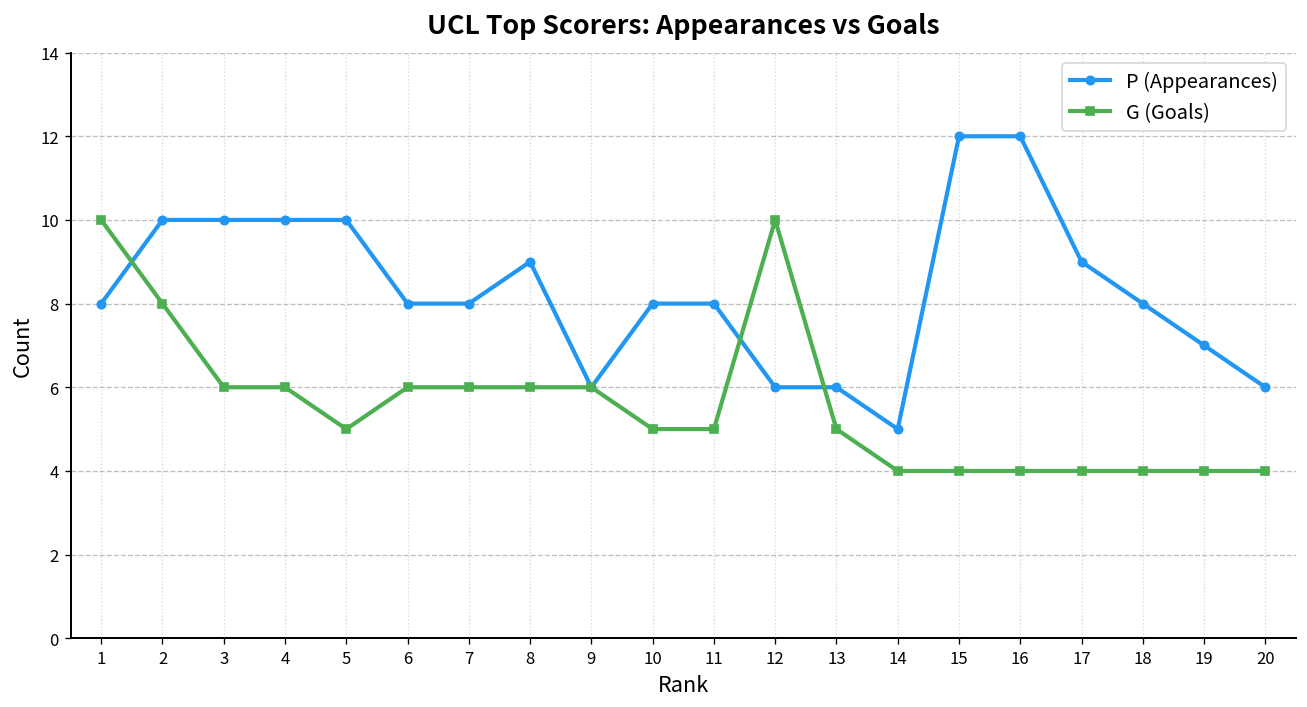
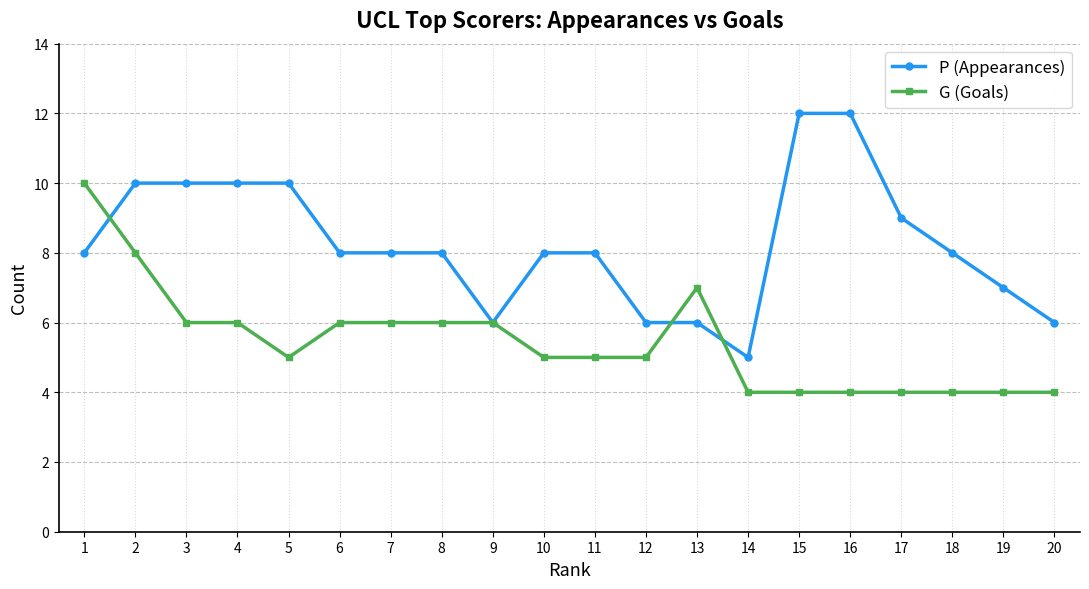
  {
    "P (Appearances)": {
      "1": 8,
      "2": 10,
      "3": 10,
      "4": 10,
      "5": 10,
      "6": 8,
      "7": 8,
-     "8": 9,
+     "8": 8,
      "10": 8,
      "11": 8,
      "12": 6,
      "13": 6,
      "14": 5,
      "15": 12,
      "16": 12,
      "17": 9,
      "18": 8,
      "19": 7,
      "20": 6
    },
    "G (Goals)": {
      "1": 10,
      "2": 8,
      "3": 6,
      "4": 6,
      "5": 5,
      "6": 6,
      "7": 6,
      "8": 6,
      "10": 5,
      "11": 5,
-     "12": 10,
-     "13": 5,
+     "12": 5,
+     "13": 7,
      "14": 4,
      "15": 4,
      "16": 4,
      "17": 4,
      "18": 4,
      "19": 4,
      "20": 4
    }
  }
